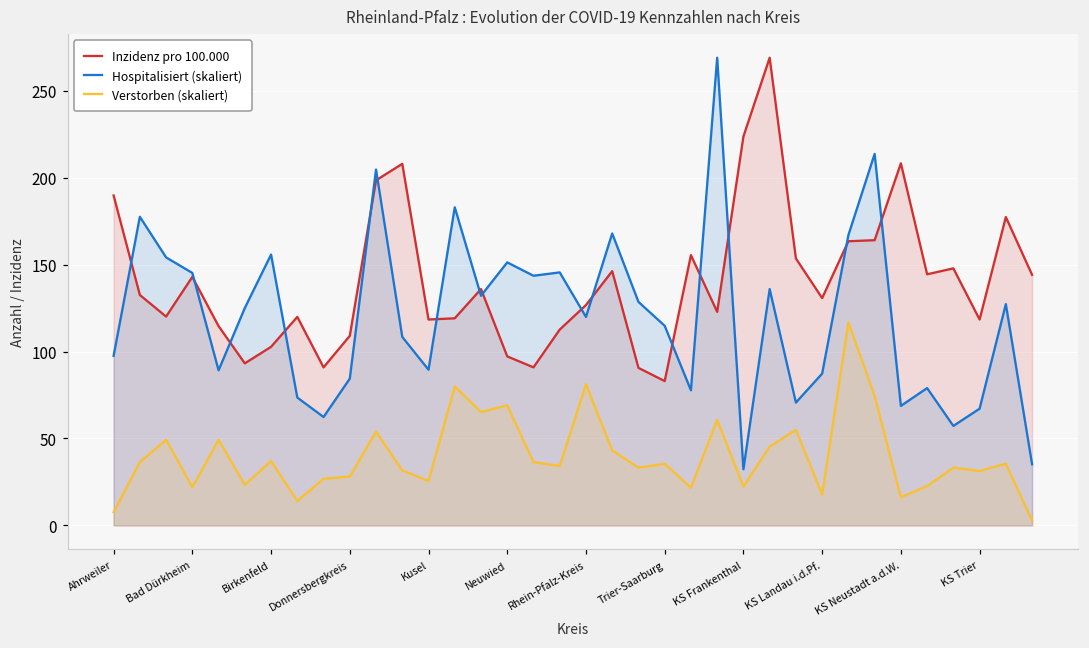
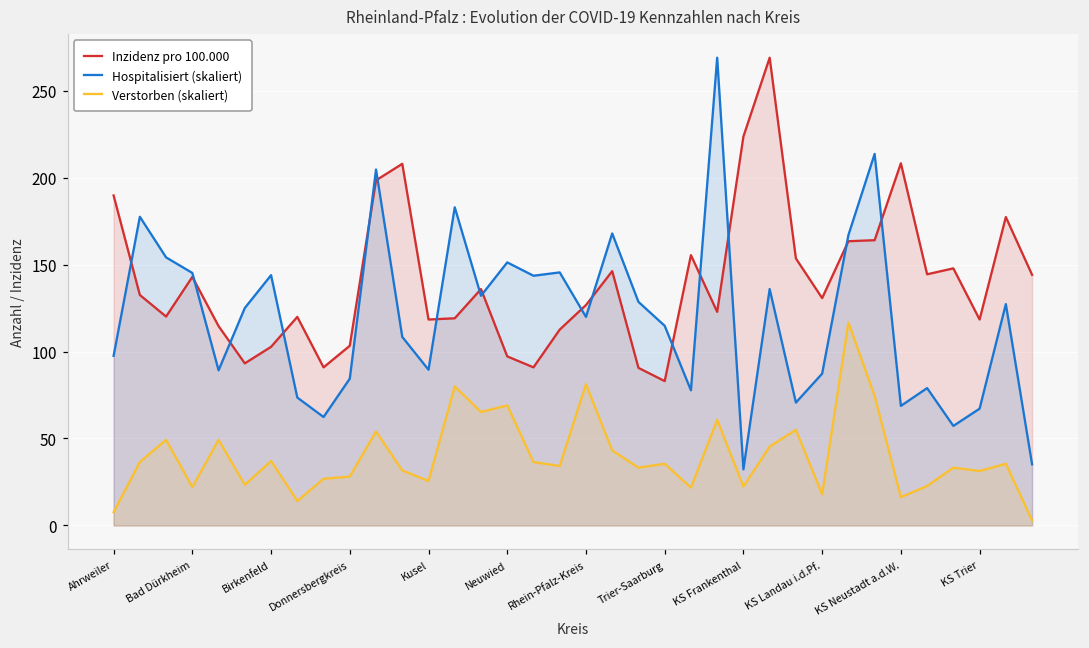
  {
    "Inzidenz pro 100.000": {
      "Ahrweiler": 190,
      "Bad Dürkheim": 143,
      "Birkenfeld": 103,
-     "Donnersbergkreis": 109,
+     "Donnersbergkreis": 103,
      "Kusel": 118,
      "Neuwied": 97,
      "Rhein-Pfalz-Kreis": 127,
      "Trier-Saarburg": 83,
      "KS Frankenthal": 224,
      "KS Landau i.d.Pf.": 131,
      "KS Neustadt a.d.W.": 208,
      "KS Trier": 118
    },
    "Hospitalisiert (skaliert)": {
      "Ahrweiler": 98,
      "Bad Dürkheim": 145,
-     "Birkenfeld": 156,
+     "Birkenfeld": 144,
      "Donnersbergkreis": 84,
      "Kusel": 90,
      "Neuwied": 151,
      "Rhein-Pfalz-Kreis": 120,
      "Trier-Saarburg": 115,
      "KS Frankenthal": 32,
      "KS Landau i.d.Pf.": 87,
      "KS Neustadt a.d.W.": 69,
      "KS Trier": 67
    },
    "Verstorben (skaliert)": {
      "Ahrweiler": 8,
      "Bad Dürkheim": 22,
      "Birkenfeld": 37,
      "Donnersbergkreis": 28,
      "Kusel": 26,
      "Neuwied": 69,
      "Rhein-Pfalz-Kreis": 81,
      "Trier-Saarburg": 35,
      "KS Frankenthal": 22,
      "KS Landau i.d.Pf.": 18,
      "KS Neustadt a.d.W.": 16,
      "KS Trier": 31
    }
  }
